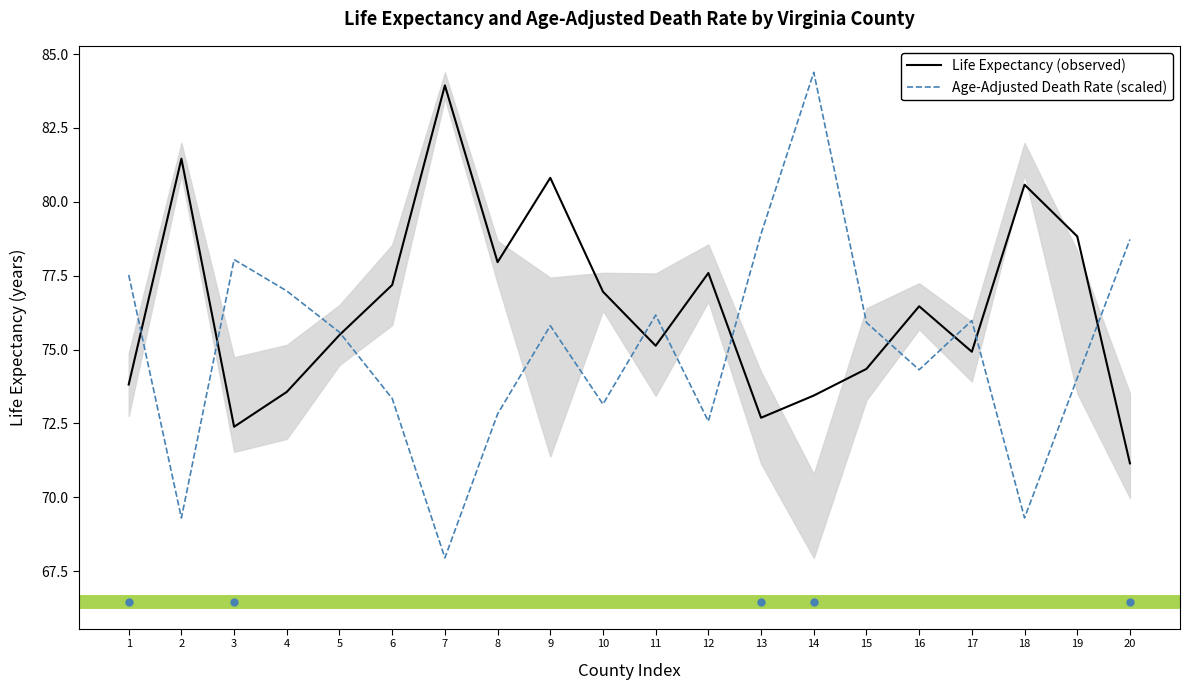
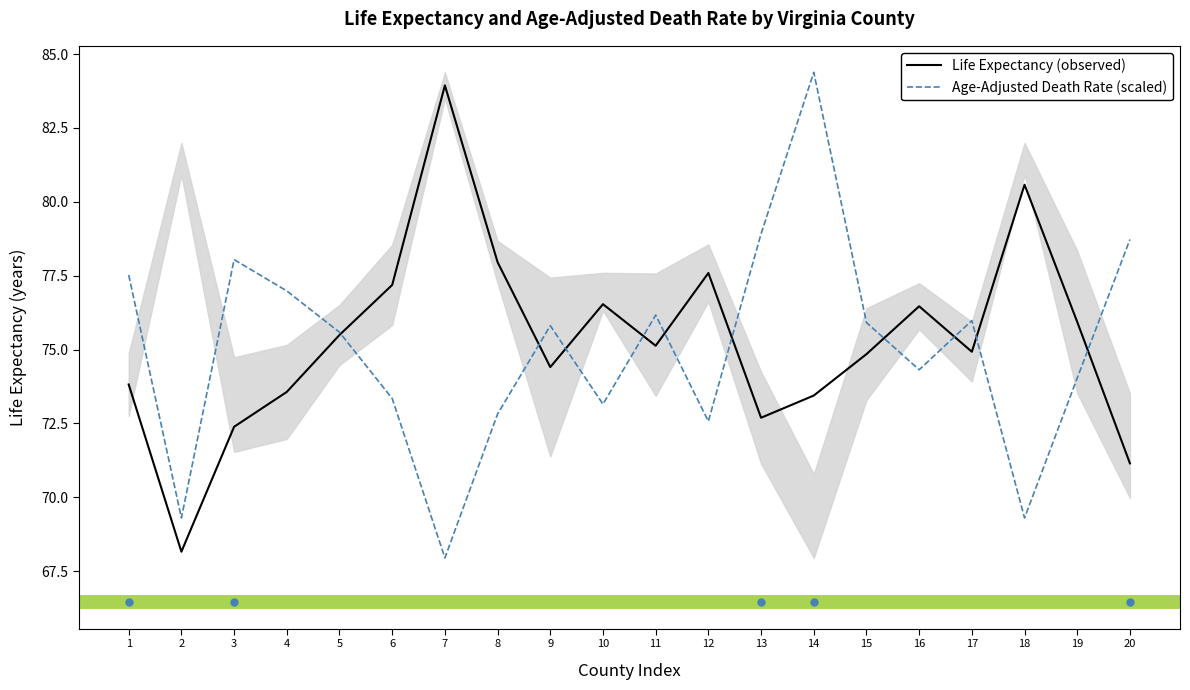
  {
    "Life Expectancy (observed)": {
      "1": 73.8,
-     "2": 81.5,
+     "2": 68.2,
      "3": 72.4,
      "4": 73.6,
      "5": 75.5,
      "6": 77.2,
      "7": 83.9,
      "8": 78.0,
-     "9": 80.8,
-     "10": 77.0,
+     "9": 74.4,
+     "10": 76.5,
      "11": 75.1,
      "12": 77.6,
      "13": 72.7,
      "14": 73.4,
-     "15": 74.3,
+     "15": 74.8,
      "16": 76.5,
      "17": 74.9,
      "18": 80.6,
-     "19": 78.8,
+     "19": 75.9,
      "20": 71.1
    }
  }
